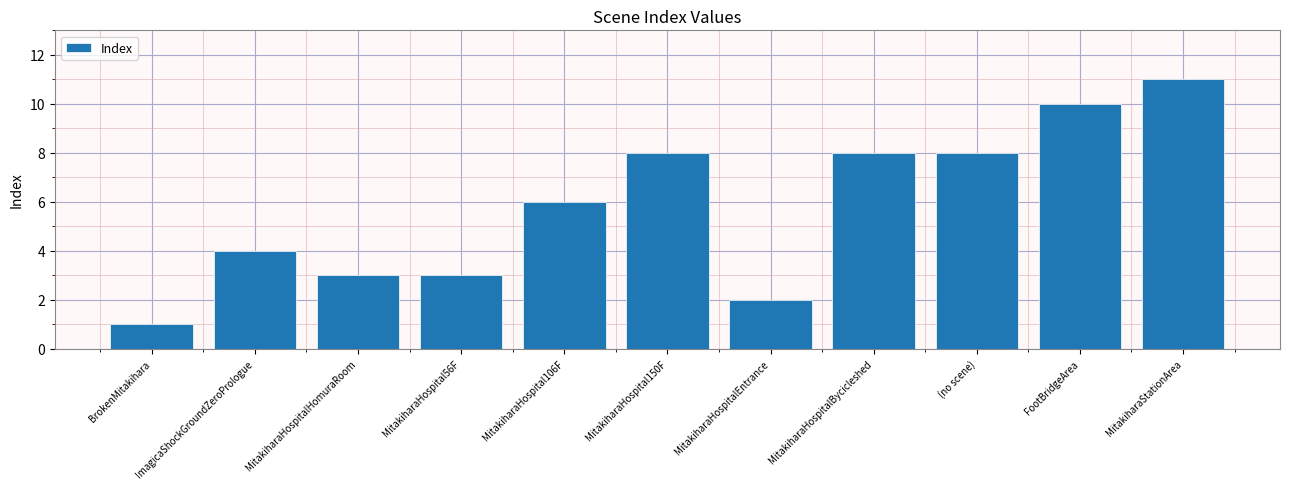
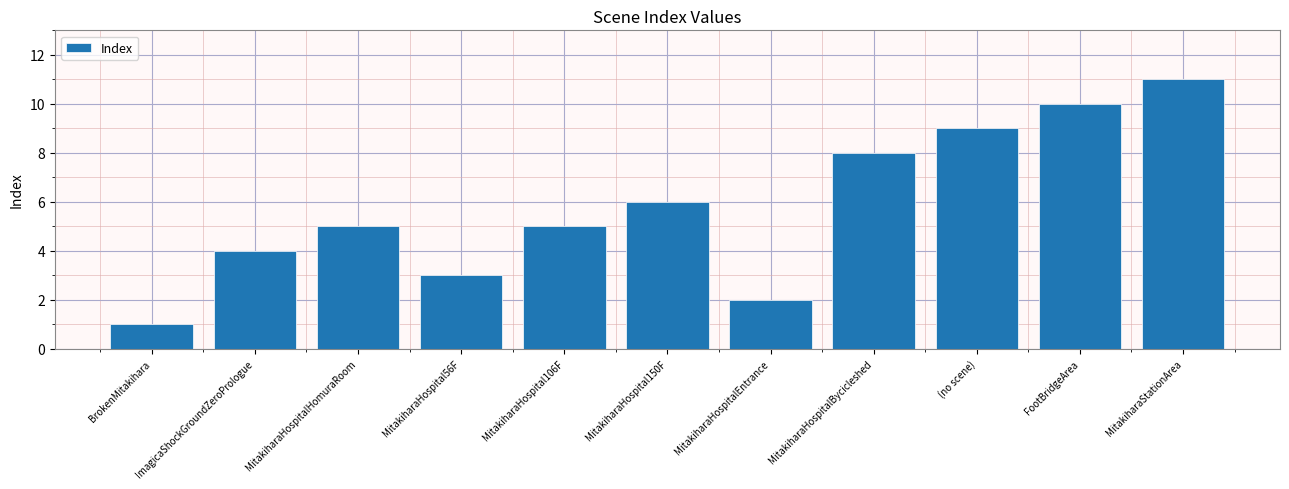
  {
    "BrokenMitakihara": 1,
    "ImagicaShockGroundZeroPrologue": 4,
-   "MitakiharaHospitalHomuraRoom": 3,
+   "MitakiharaHospitalHomuraRoom": 5,
    "MitakiharaHospital56F": 3,
-   "MitakiharaHospital106F": 6,
-   "MitakiharaHospital150F": 8,
+   "MitakiharaHospital106F": 5,
+   "MitakiharaHospital150F": 6,
    "MitakiharaHospitalEntrance": 2,
    "MitakiharaHospitalBycicleshed": 8,
-   "(no scene)": 8,
+   "(no scene)": 9,
    "FootBridgeArea": 10,
    "MitakiharaStationArea": 11
  }
